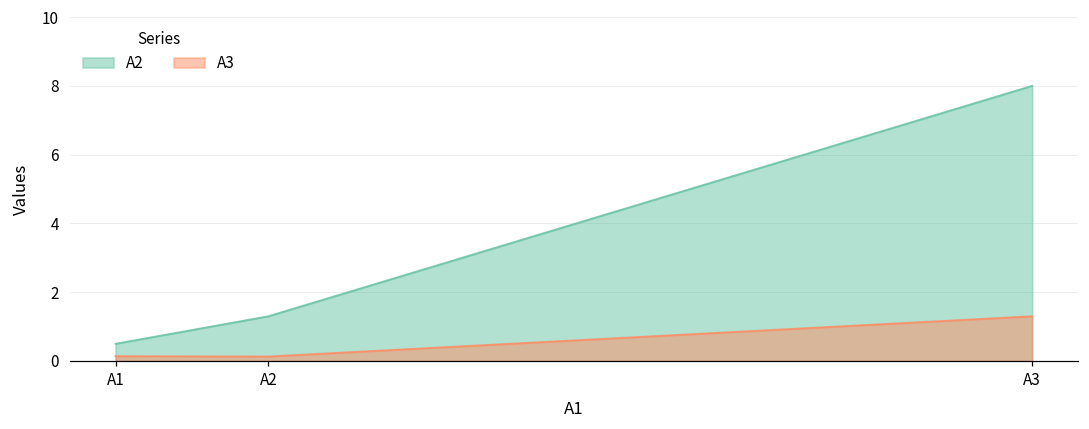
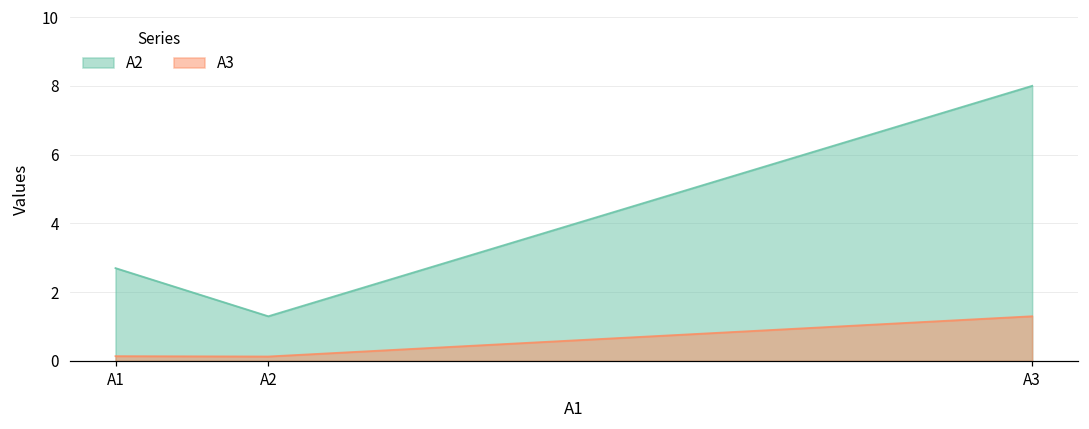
  {
    "A2": {
-     "A1": 0.5,
+     "A1": 2.7,
      "A2": 1.3,
      "A3": 8.0
    },
    "A3": {
      "A1": 0.1,
      "A2": 0.1,
      "A3": 1.3
    }
  }
